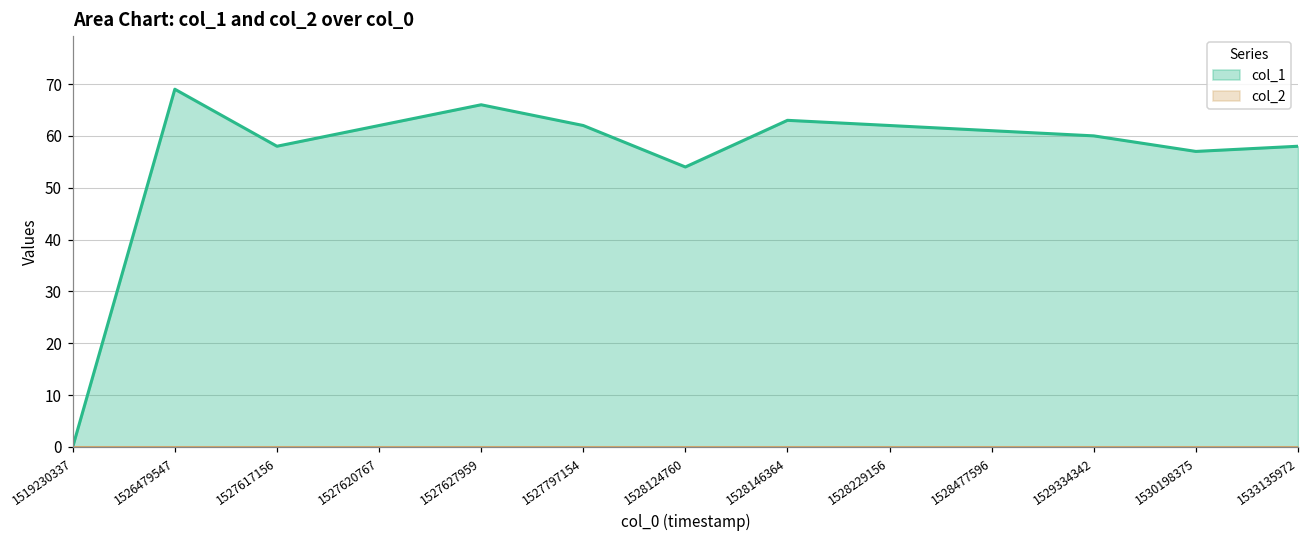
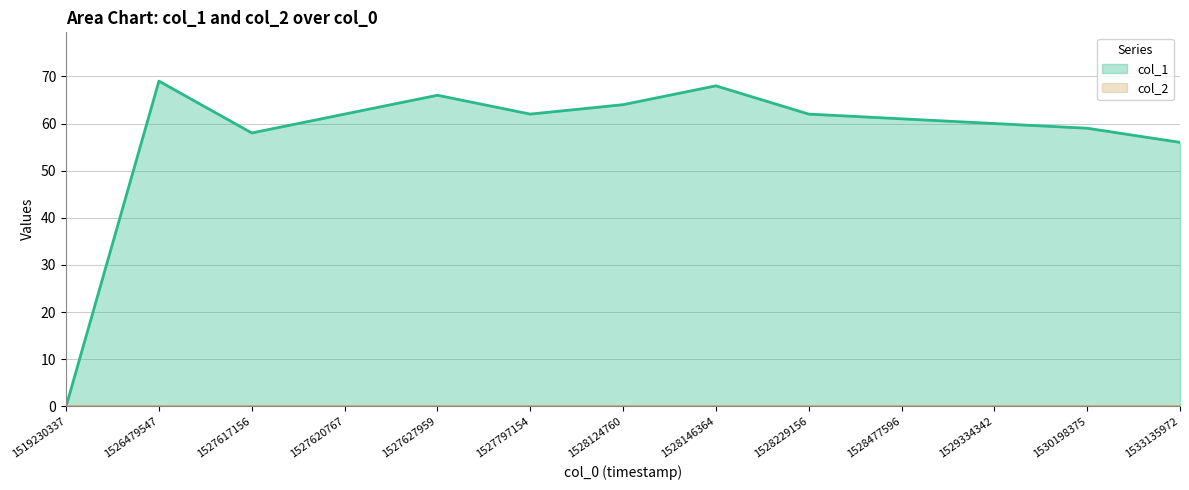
  {
    "col_1": {
      "1526479547": 69,
      "1527617156": 58,
      "1527620767": 62,
      "1527627959": 66,
      "1527797154": 62,
-     "1528124760": 54,
-     "1528146364": 63,
+     "1528124760": 64,
+     "1528146364": 68,
      "1528229156": 62,
      "1528477596": 61,
      "1529334342": 60,
-     "1530198375": 57,
-     "1533135972": 58
+     "1530198375": 59,
+     "1533135972": 56
    },
    "col_2": {
      "1526479547": 0,
      "1527617156": 0,
      "1527620767": 0,
      "1527627959": 0,
      "1527797154": 0,
      "1528124760": 0,
      "1528146364": 0,
      "1528229156": 0,
      "1528477596": 0,
      "1529334342": 0,
      "1530198375": 0,
      "1533135972": 0
    }
  }
